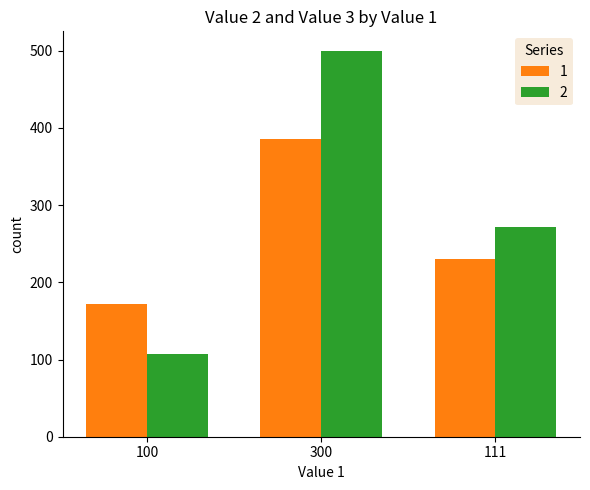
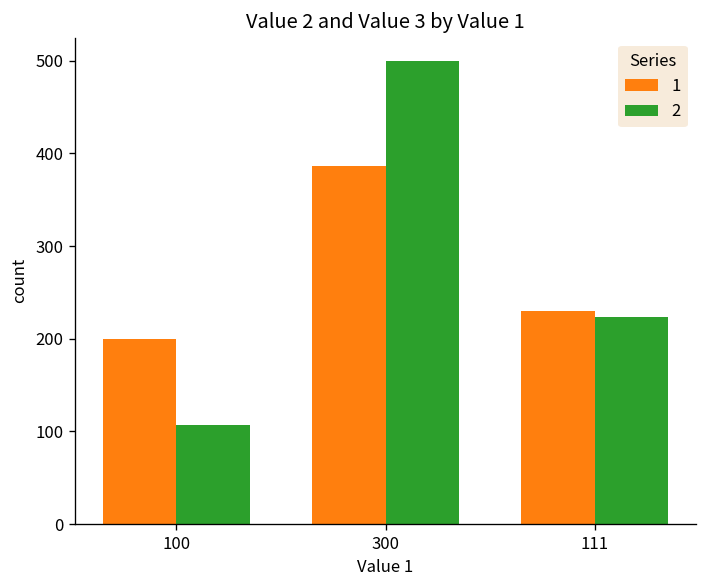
  {
    "1": {
-     "100": 170,
+     "100": 200,
      "300": 390,
      "111": 230
    },
    "2": {
      "100": 110,
      "300": 500,
-     "111": 270
+     "111": 220
    }
  }
